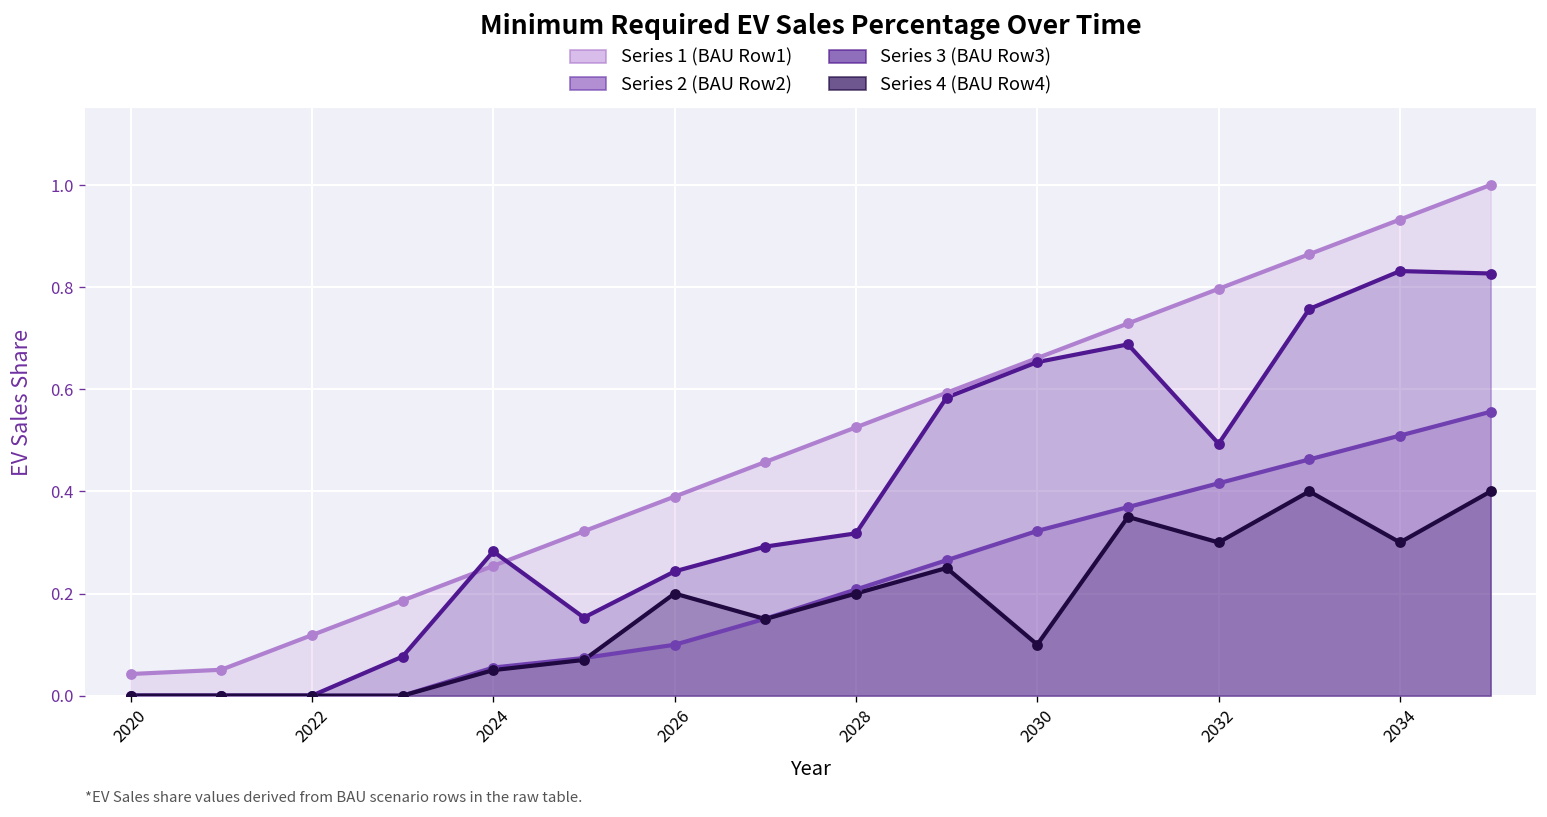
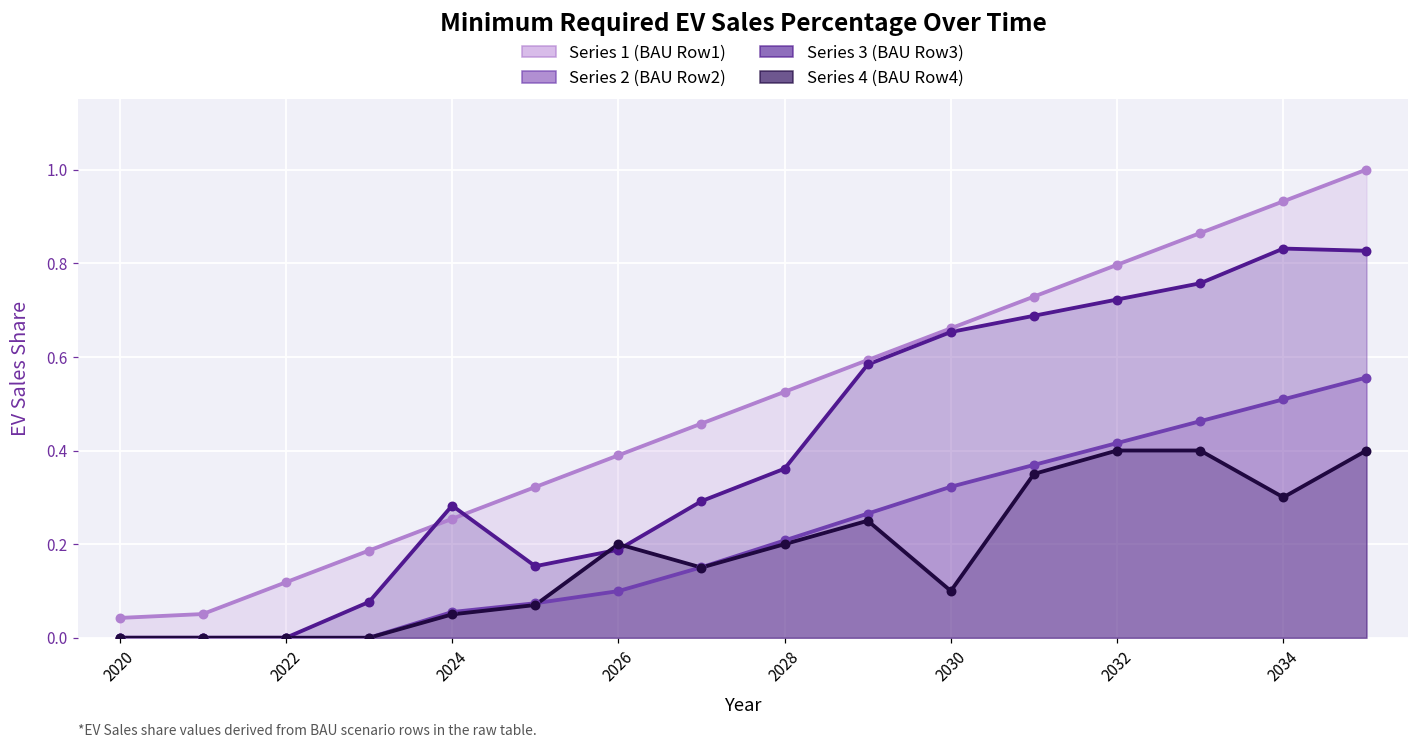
  {
    "Series 3 (BAU Row3)": {
      "2024": 0.28,
-     "2026": 0.24,
-     "2028": 0.32,
+     "2026": 0.19,
+     "2028": 0.36,
      "2030": 0.65,
-     "2032": 0.49,
+     "2032": 0.72,
      "2034": 0.83
    },
    "Series 4 (BAU Row4)": {
      "2026": 0.2,
      "2028": 0.2,
      "2030": 0.1,
-     "2032": 0.3,
+     "2032": 0.4,
      "2034": 0.3
    }
  }
